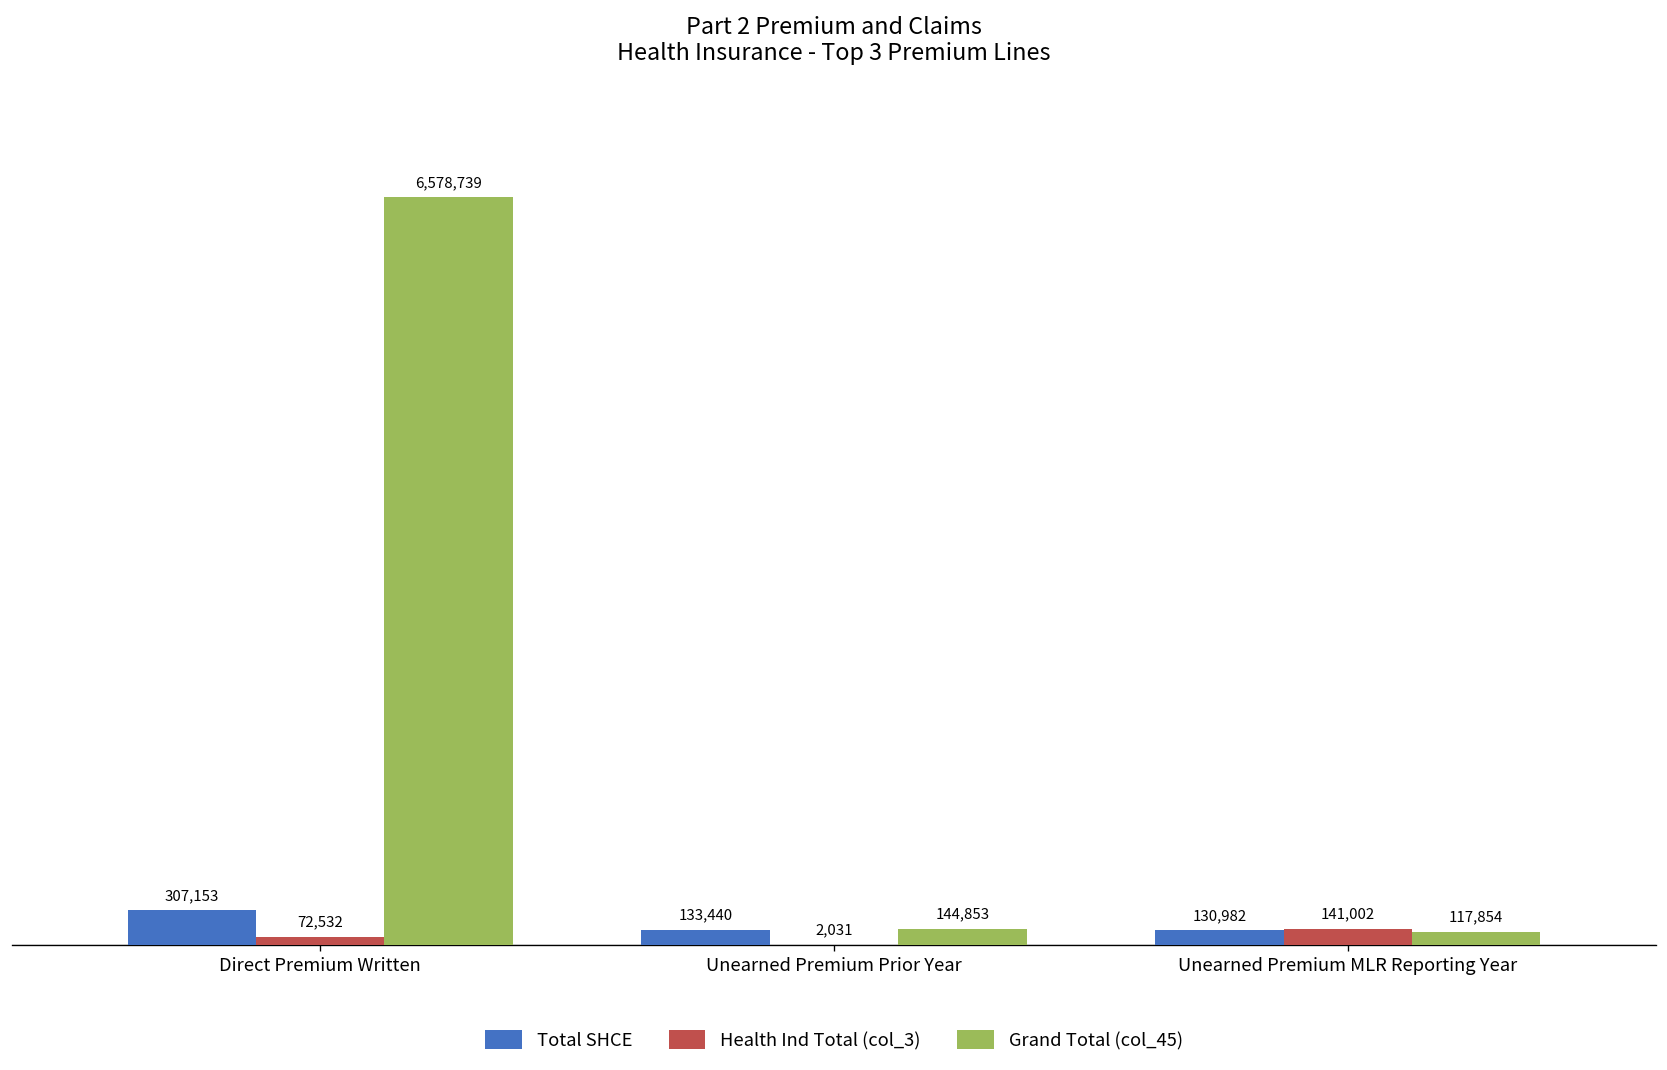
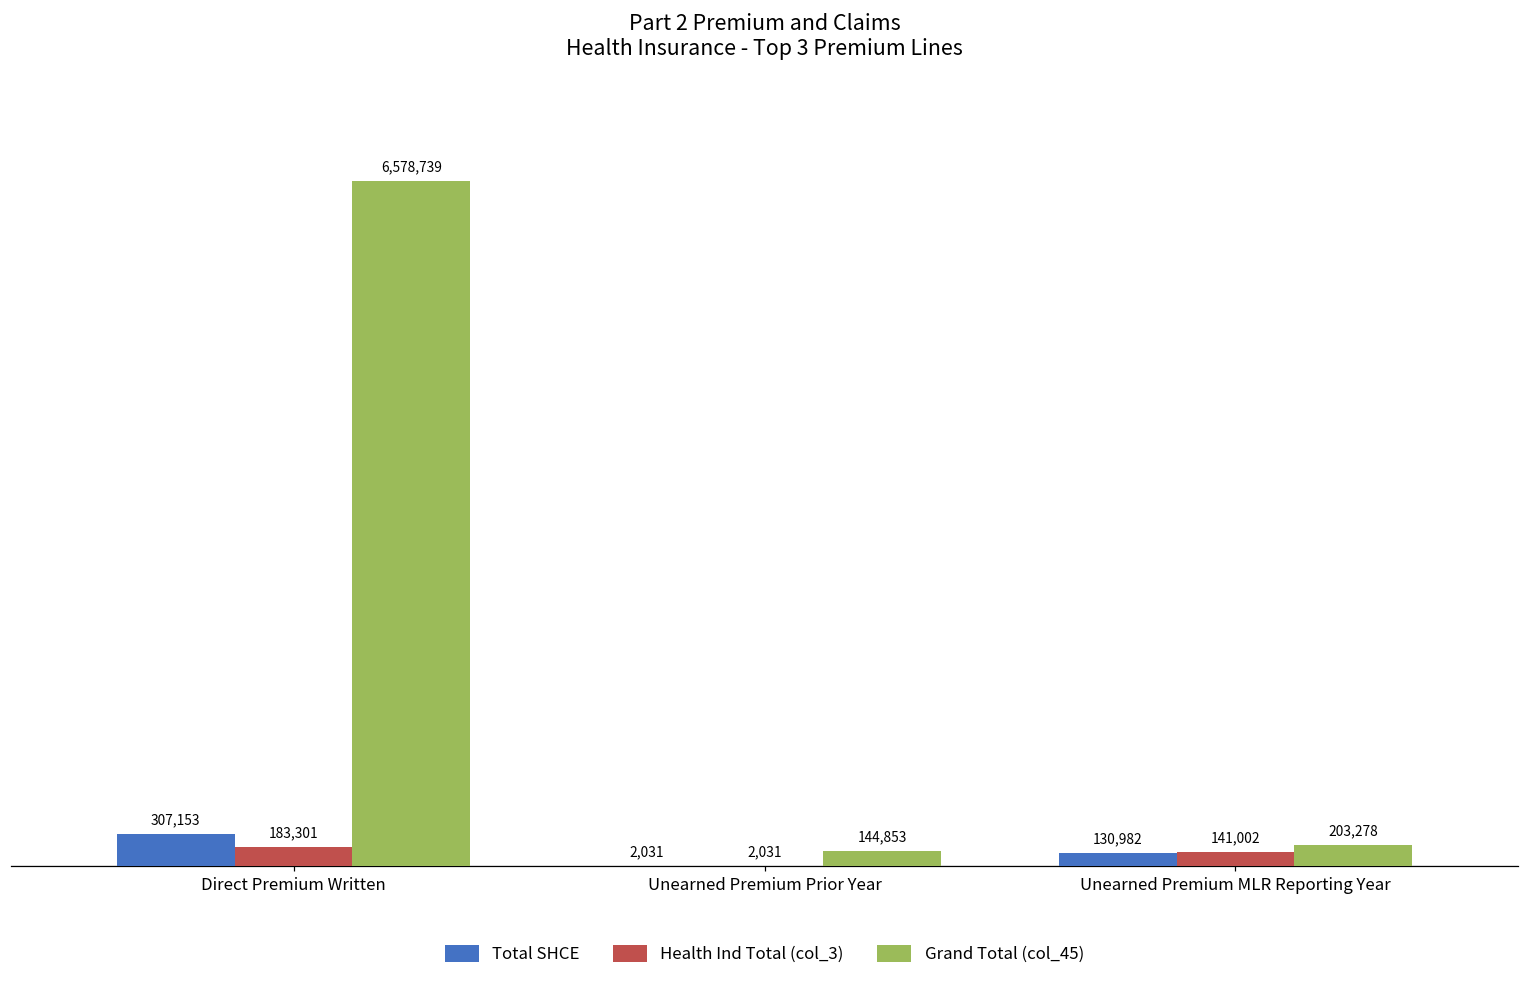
  {
    "Total SHCE": {
      "Direct Premium Written": "307,153",
-     "Unearned Premium Prior Year": "133,440",
+     "Unearned Premium Prior Year": "2,031",
      "Unearned Premium MLR Reporting Year": "130,982"
    },
    "Health Ind Total (col_3)": {
-     "Direct Premium Written": "72,532",
+     "Direct Premium Written": "183,301",
      "Unearned Premium Prior Year": "2,031",
      "Unearned Premium MLR Reporting Year": "141,002"
    },
    "Grand Total (col_45)": {
      "Direct Premium Written": "6,578,739",
      "Unearned Premium Prior Year": "144,853",
-     "Unearned Premium MLR Reporting Year": "117,854"
+     "Unearned Premium MLR Reporting Year": "203,278"
    }
  }
